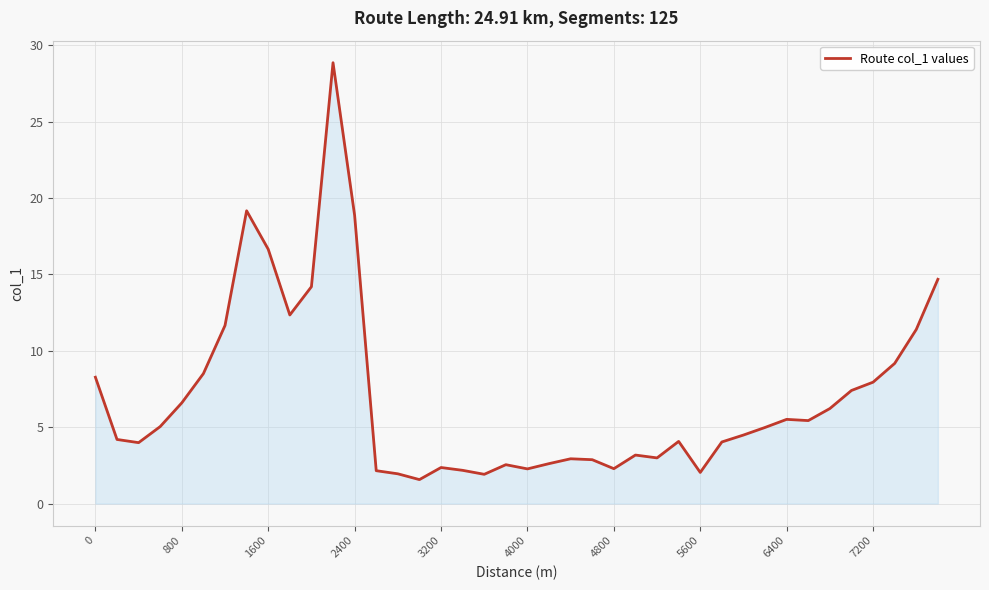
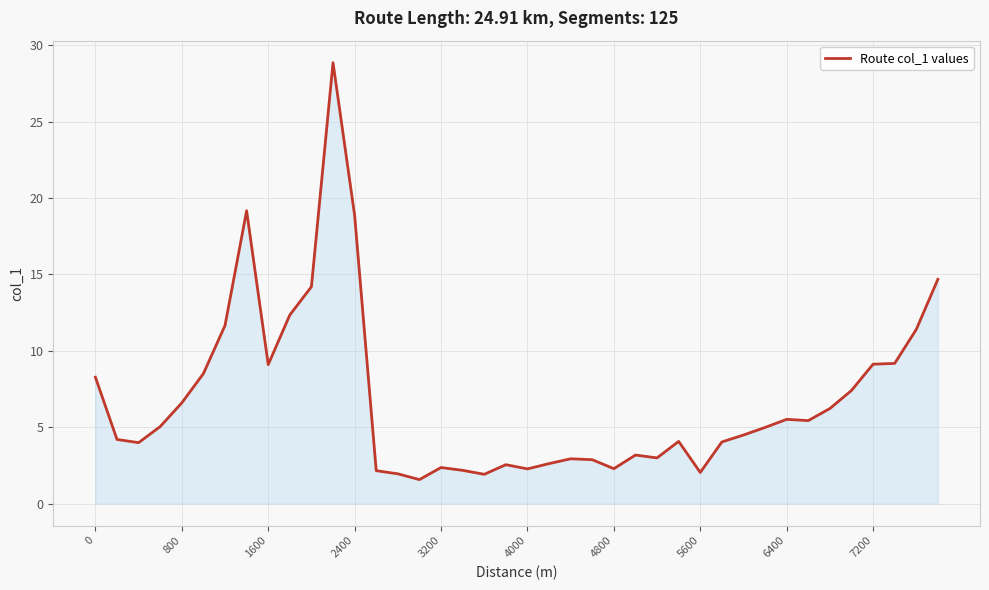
  {
    "0": 8.3,
    "800": 6.6,
-   "1600": 16.7,
+   "1600": 9.1,
    "2400": 18.9,
    "3200": 2.4,
    "4000": 2.3,
    "4800": 2.3,
    "5600": 2.0,
    "6400": 5.5,
-   "7200": 7.9
+   "7200": 9.1
  }
